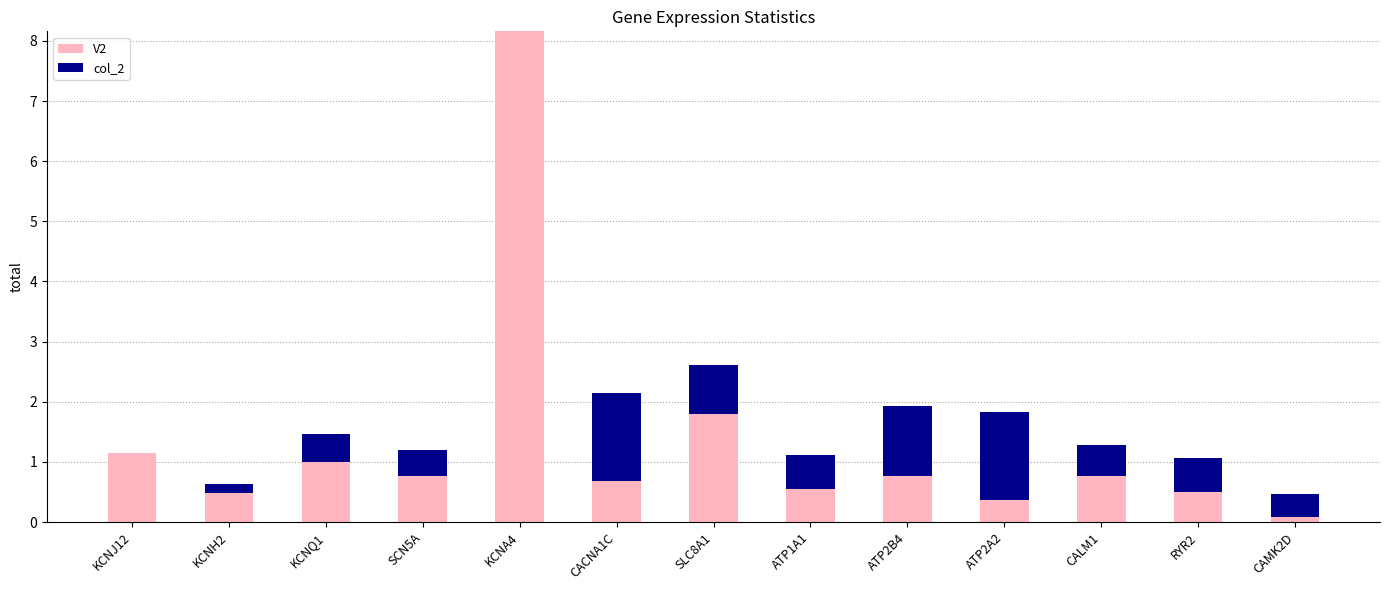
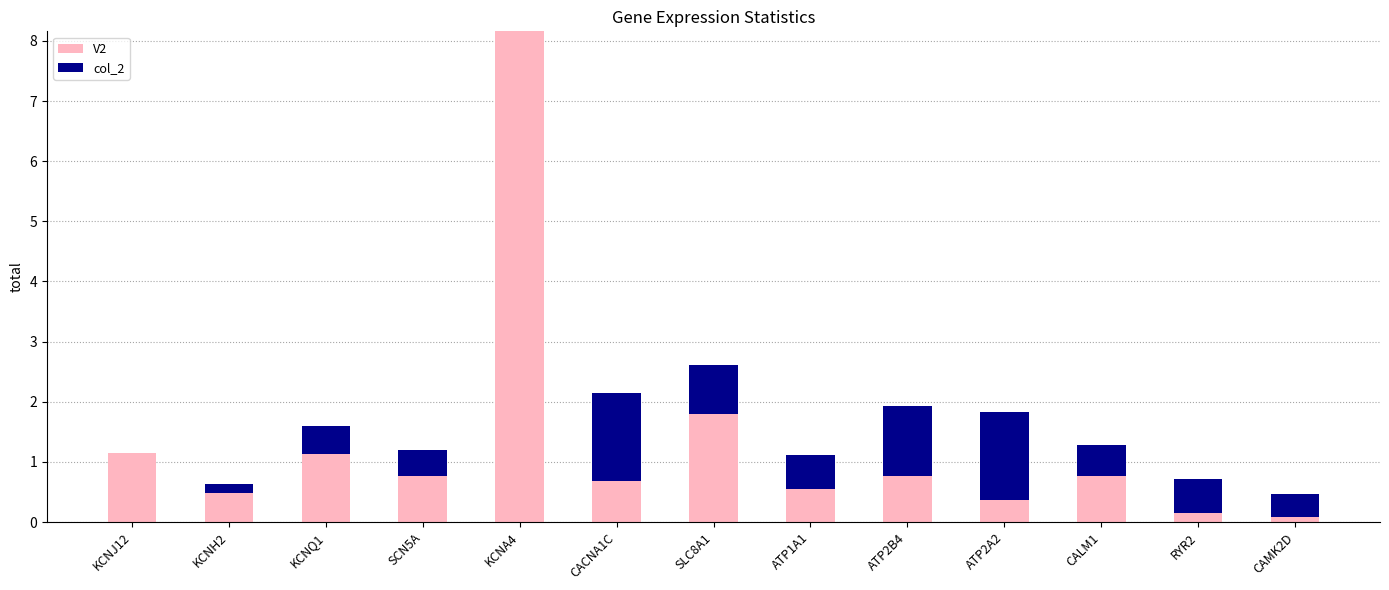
  {
    "V2": {
      "KCNJ12": 1.1,
      "KCNH2": 0.5,
-     "KCNQ1": 1.0,
+     "KCNQ1": 1.1,
      "SCN5A": 0.8,
      "KCNA4": 8.2,
      "CACNA1C": 0.7,
      "SLC8A1": 1.8,
      "ATP1A1": 0.6,
      "ATP2B4": 0.8,
      "ATP2A2": 0.4,
      "CALM1": 0.8,
-     "RYR2": 0.5,
+     "RYR2": 0.2,
      "CAMK2D": 0.1
    },
    "col_2": {
      "KCNJ12": 0.0,
      "KCNH2": 0.1,
      "KCNQ1": 0.5,
      "SCN5A": 0.4,
      "KCNA4": 0.0,
      "CACNA1C": 1.5,
      "SLC8A1": 0.8,
      "ATP1A1": 0.6,
      "ATP2B4": 1.2,
      "ATP2A2": 1.5,
      "CALM1": 0.5,
      "RYR2": 0.6,
      "CAMK2D": 0.4
    }
  }
